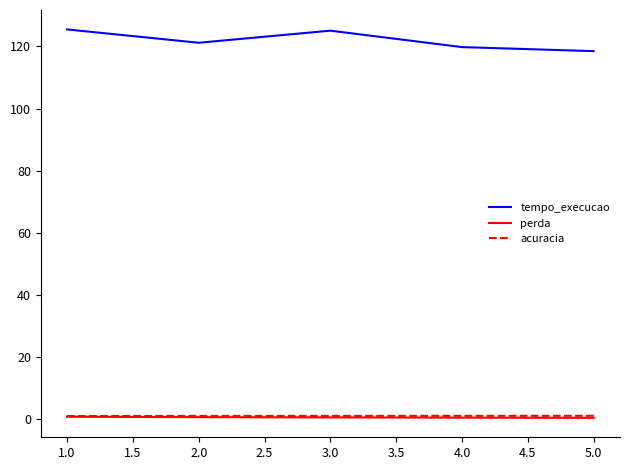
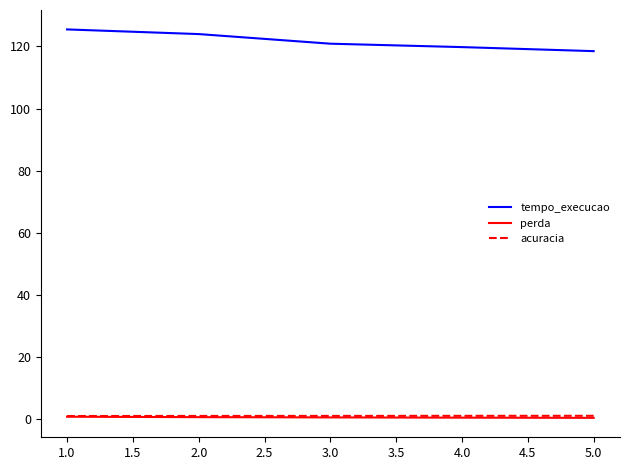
  {
    "tempo_execucao": {
      "1.0": 126,
-     "2.0": 121,
-     "3.0": 125,
+     "2.0": 124,
+     "3.0": 121,
      "4.0": 120,
      "5.0": 119
    }
  }
